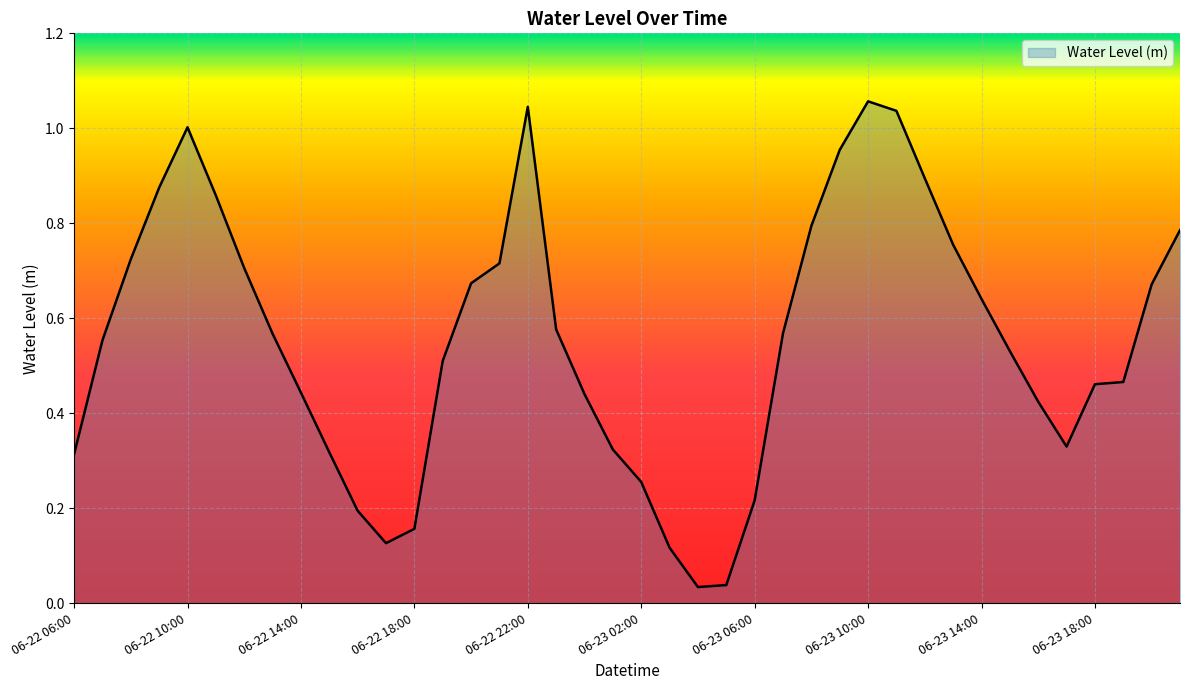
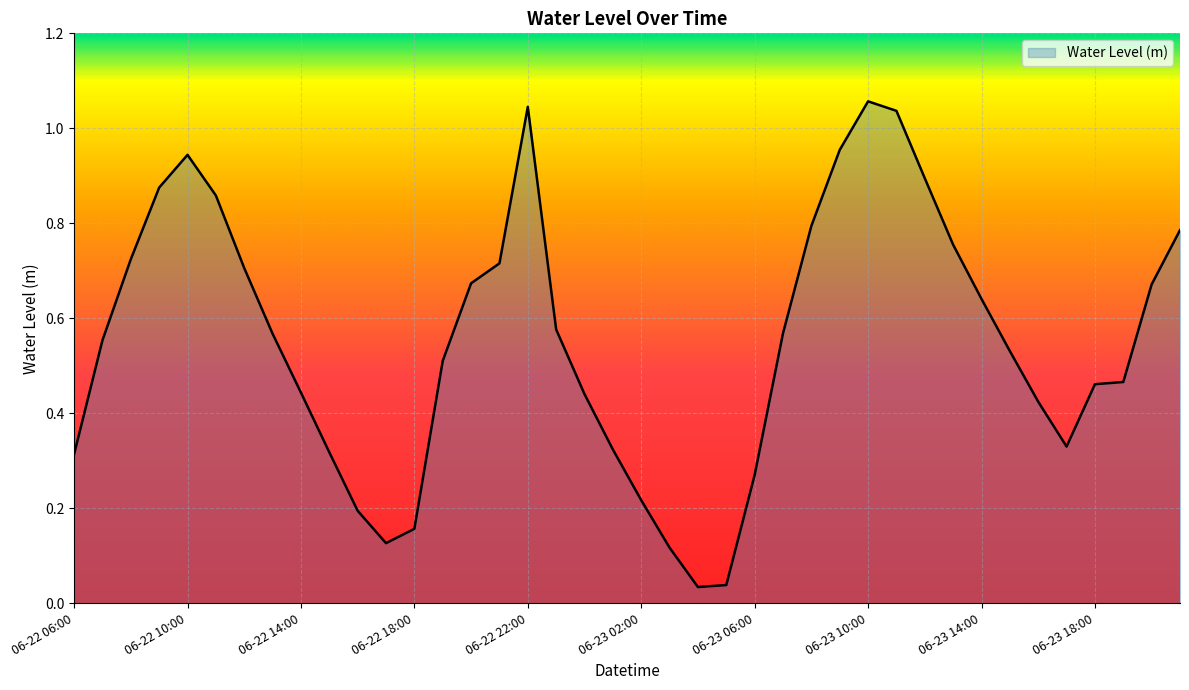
  {
    "06-22 06:00": 0.31,
-   "06-22 10:00": 1.00,
+   "06-22 10:00": 0.94,
    "06-22 14:00": 0.44,
    "06-22 18:00": 0.16,
    "06-22 22:00": 1.05,
-   "06-23 02:00": 0.26,
-   "06-23 06:00": 0.22,
+   "06-23 02:00": 0.22,
+   "06-23 06:00": 0.27,
    "06-23 10:00": 1.06,
    "06-23 14:00": 0.64,
    "06-23 18:00": 0.46
  }
